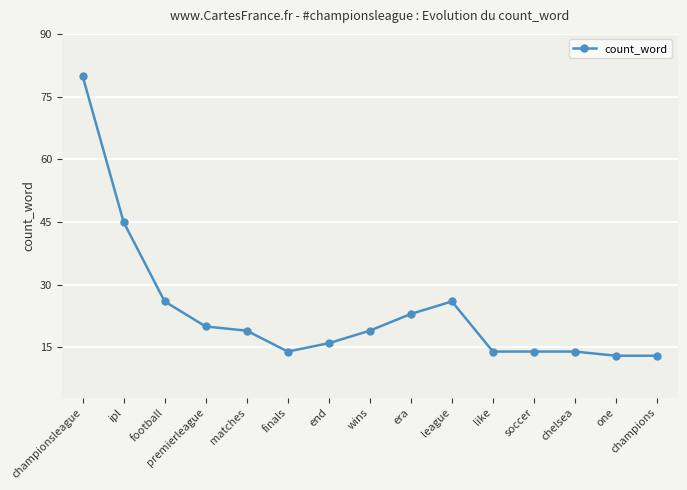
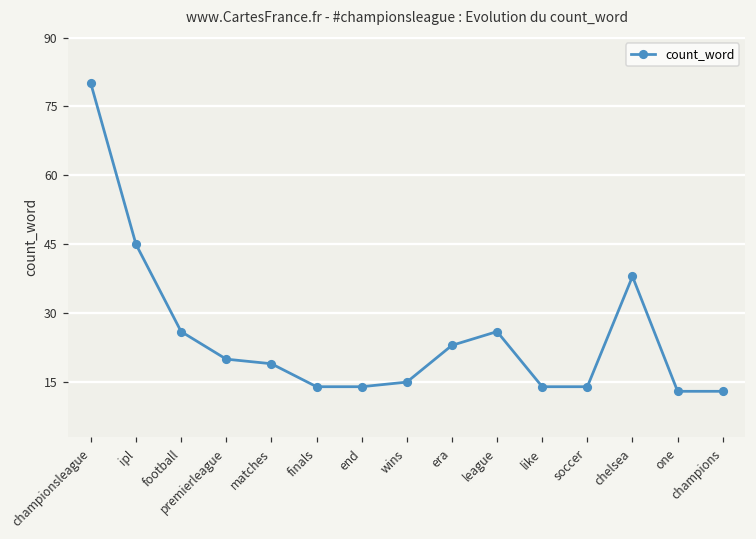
  {
    "championsleague": 80,
    "ipl": 45,
    "football": 26,
    "premierleague": 20,
    "matches": 19,
    "finals": 14,
-   "end": 16,
-   "wins": 19,
+   "end": 14,
+   "wins": 15,
    "era": 23,
    "league": 26,
    "like": 14,
    "soccer": 14,
-   "chelsea": 14,
+   "chelsea": 38,
    "one": 13,
    "champions": 13
  }
